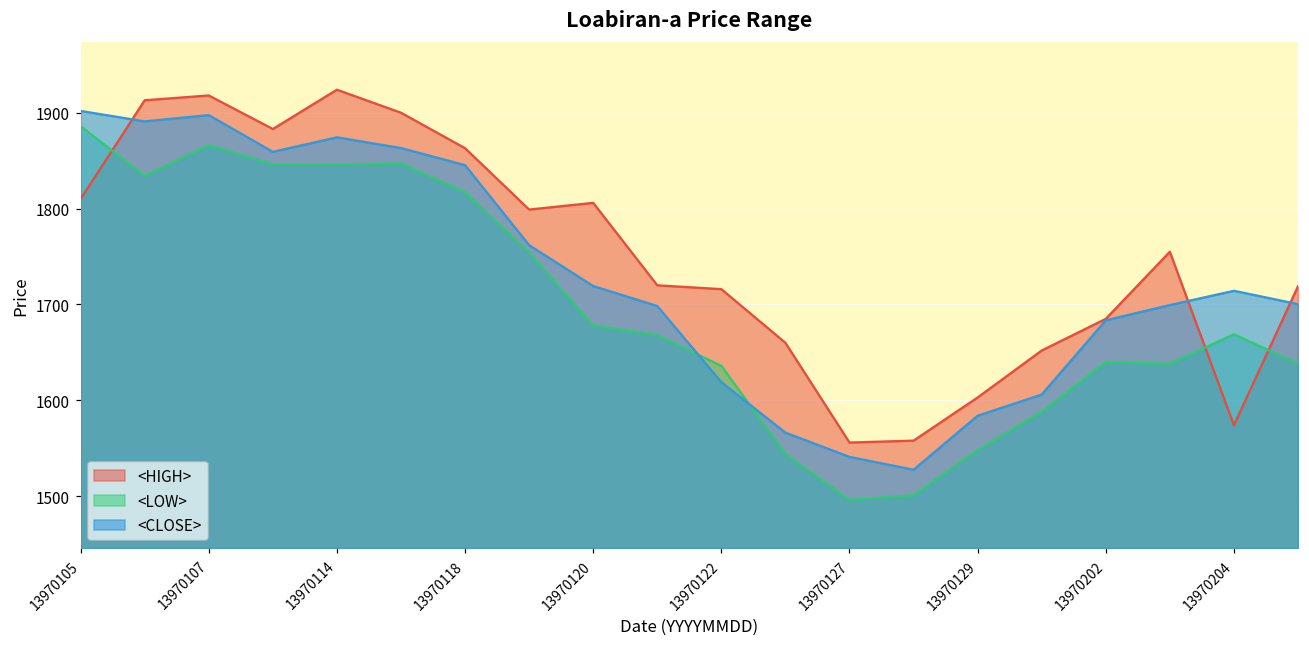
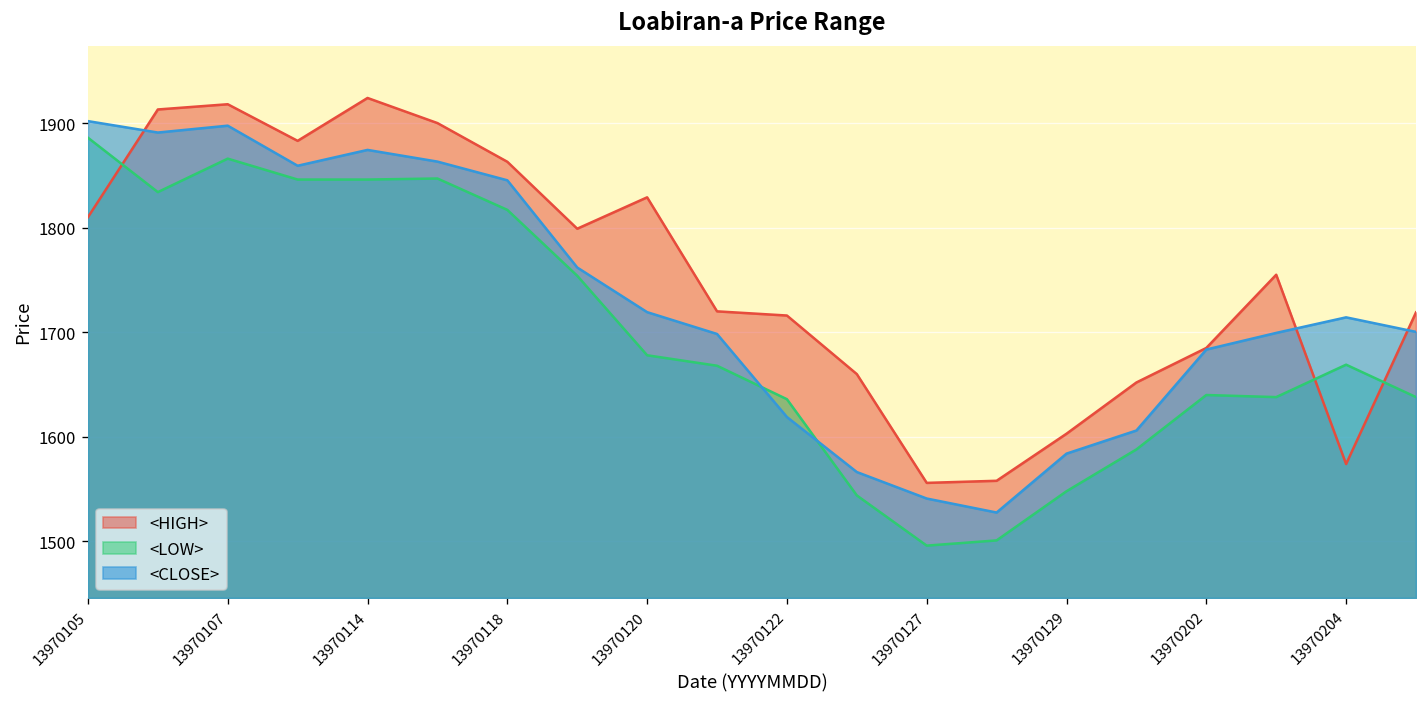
  {
    "<HIGH>": {
      "13970105": 1810,
      "13970107": 1920,
      "13970114": 1920,
      "13970118": 1860,
-     "13970120": 1810,
+     "13970120": 1830,
      "13970122": 1720,
      "13970127": 1560,
      "13970129": 1600,
      "13970204": 1570
    },
    "<LOW>": {
      "13970105": 1890,
      "13970107": 1870,
      "13970114": 1850,
      "13970118": 1820,
      "13970120": 1680,
      "13970122": 1640,
      "13970127": 1500,
      "13970129": 1550,
      "13970202": 1640,
      "13970204": 1670
    },
    "<CLOSE>": {
      "13970105": 1900,
      "13970107": 1900,
      "13970114": 1870,
      "13970118": 1850,
      "13970120": 1720,
      "13970122": 1620,
      "13970127": 1540,
      "13970129": 1580,
      "13970204": 1710
    }
  }
